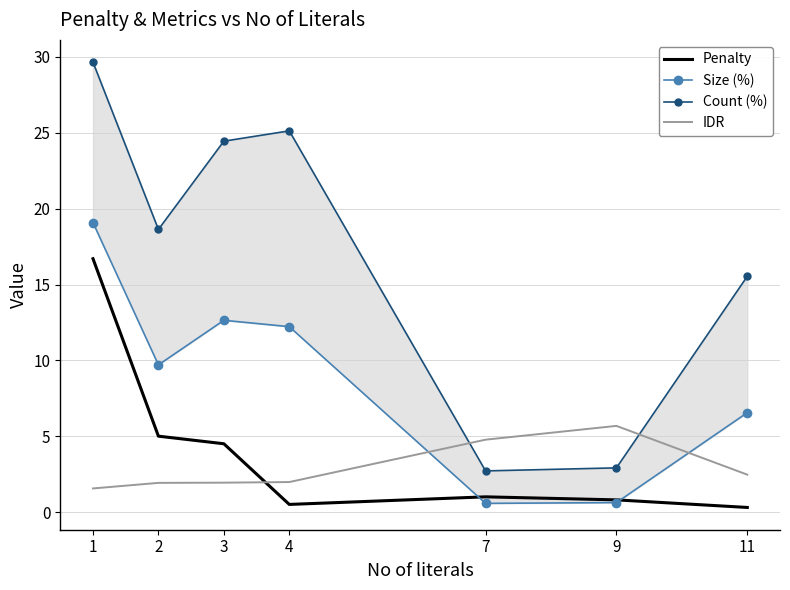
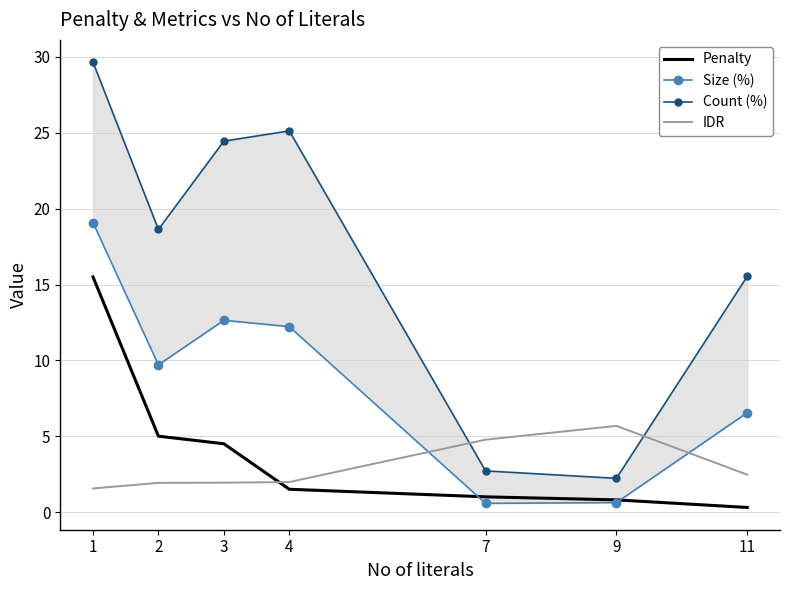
  {
    "Penalty": {
-     "1": 16.7,
+     "1": 15.5,
      "2": 5.0,
      "3": 4.5,
-     "4": 0.5,
+     "4": 1.5,
      "7": 1.0,
      "9": 0.8,
      "11": 0.3
    },
    "Size (%)": {
      "1": 19.1,
      "2": 9.7,
      "3": 12.6,
      "4": 12.2,
      "7": 0.6,
      "9": 0.6,
      "11": 6.6
    },
    "Count (%)": {
      "1": 29.7,
      "2": 18.6,
      "3": 24.5,
      "4": 25.1,
      "7": 2.7,
-     "9": 2.9,
+     "9": 2.2,
      "11": 15.5
    },
    "IDR": {
      "1": 1.6,
      "2": 1.9,
      "3": 1.9,
      "4": 2.0,
      "7": 4.8,
      "9": 5.7,
      "11": 2.5
    }
  }
